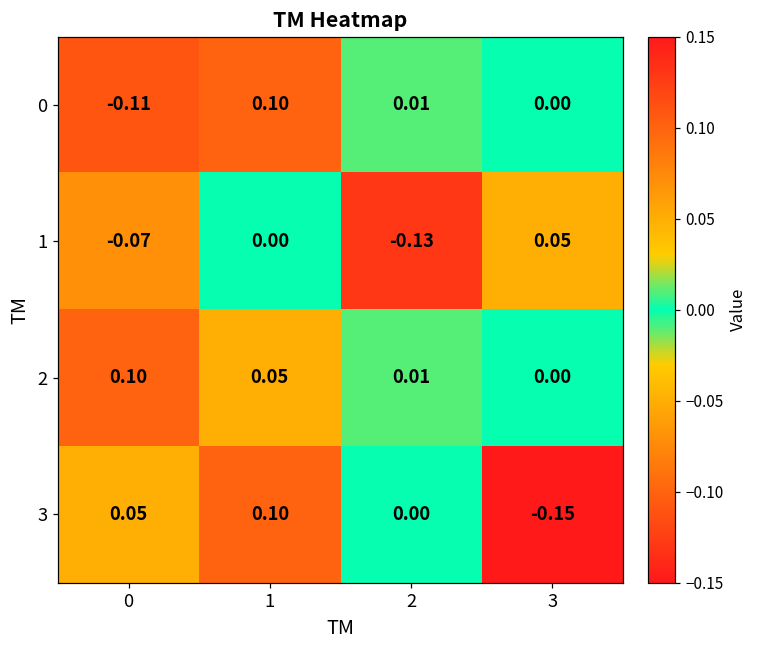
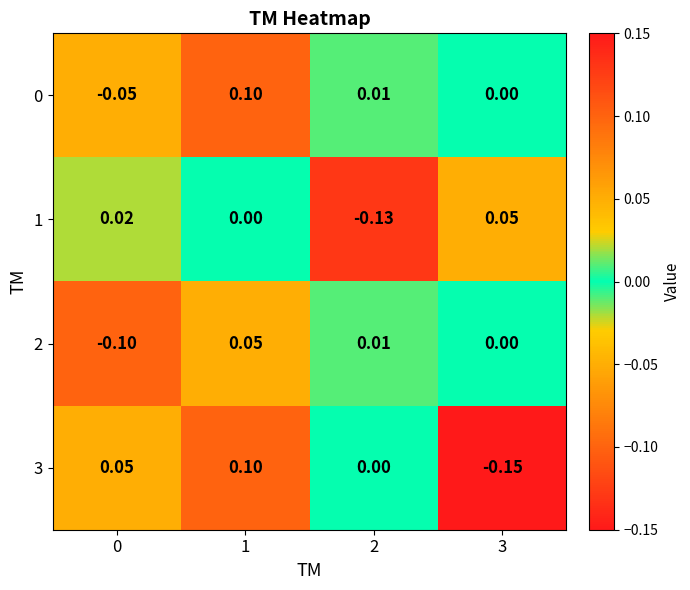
  {
    "0": {
-     "0": -0.11,
+     "0": -0.05,
      "1": 0.10,
      "2": 0.01,
      "3": 0.00
    },
    "1": {
-     "0": -0.07,
+     "0": 0.02,
      "1": 0.00,
      "2": -0.13,
      "3": 0.05
    },
    "2": {
-     "0": 0.10,
+     "0": -0.10,
      "1": 0.05,
      "2": 0.01,
      "3": 0.00
    },
    "3": {
      "0": 0.05,
      "1": 0.10,
      "2": 0.00,
      "3": -0.15
    }
  }
